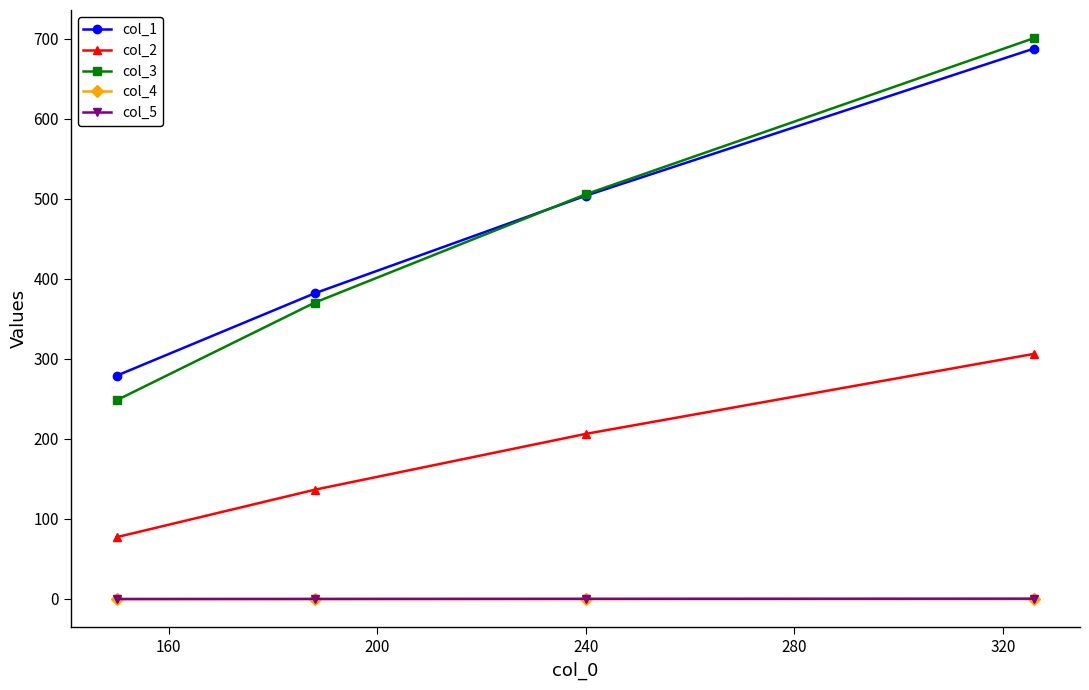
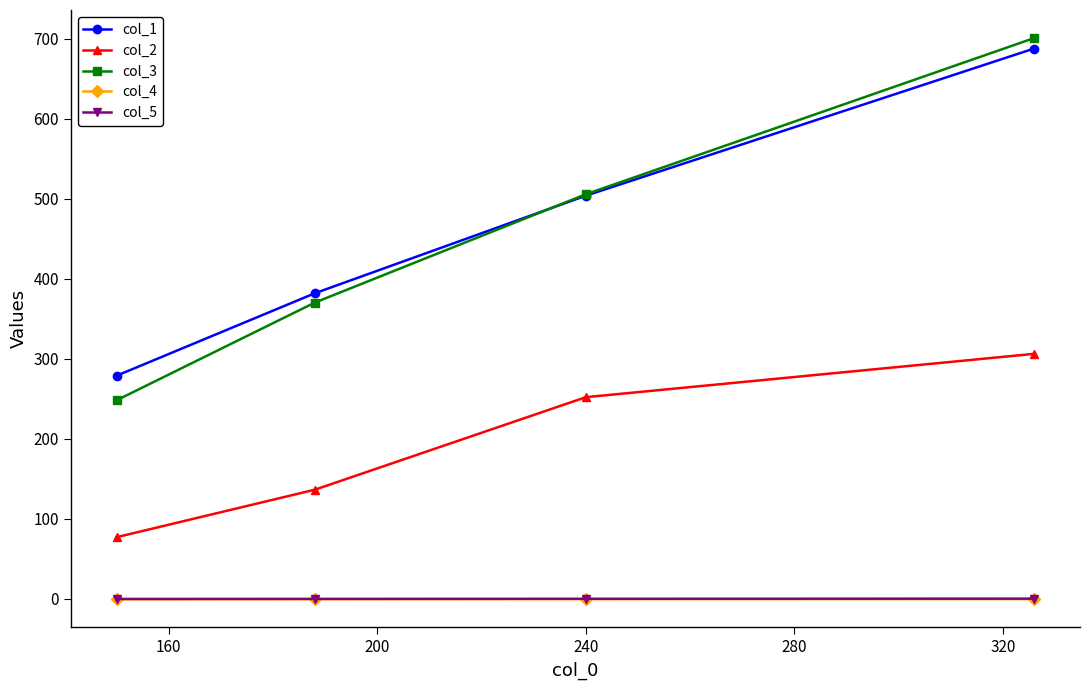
  {
    "col_2": {
-     "240": 210
+     "240": 250
    },
    "col_5": {
      "240": 0
    }
  }
